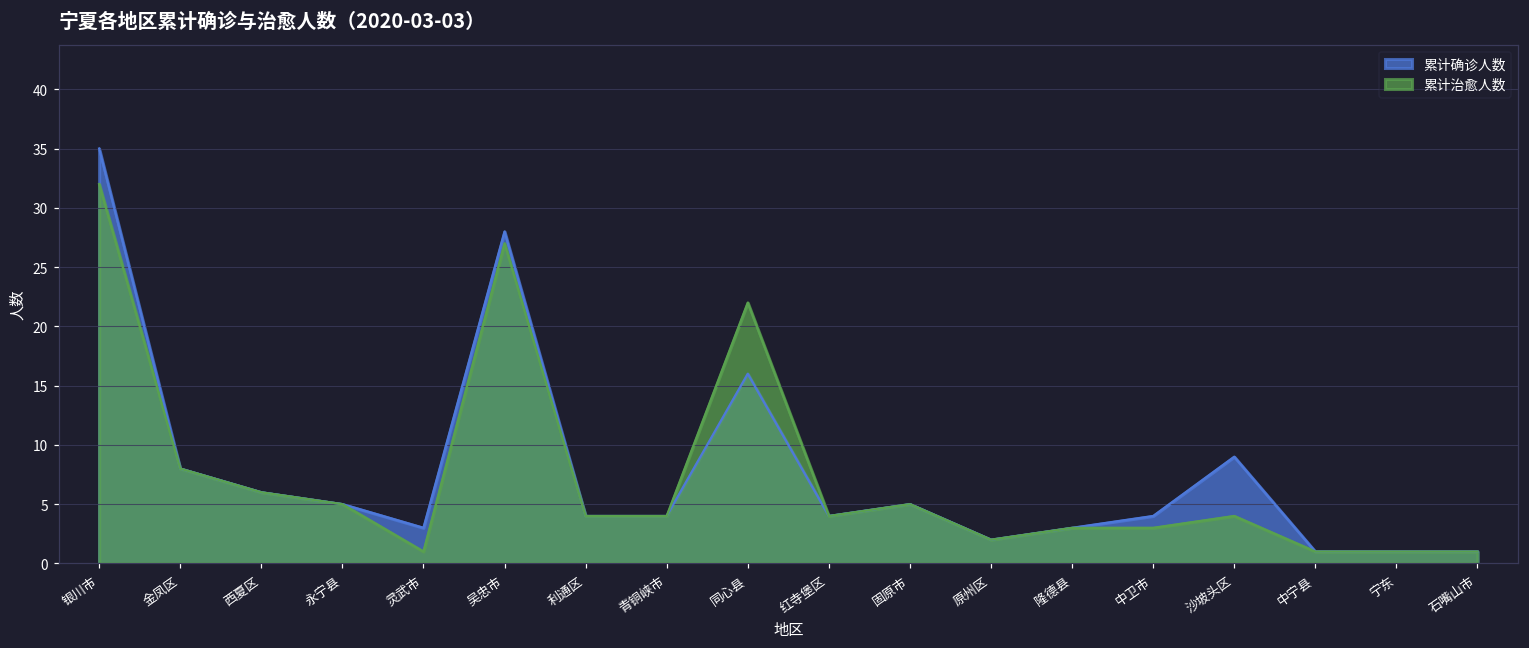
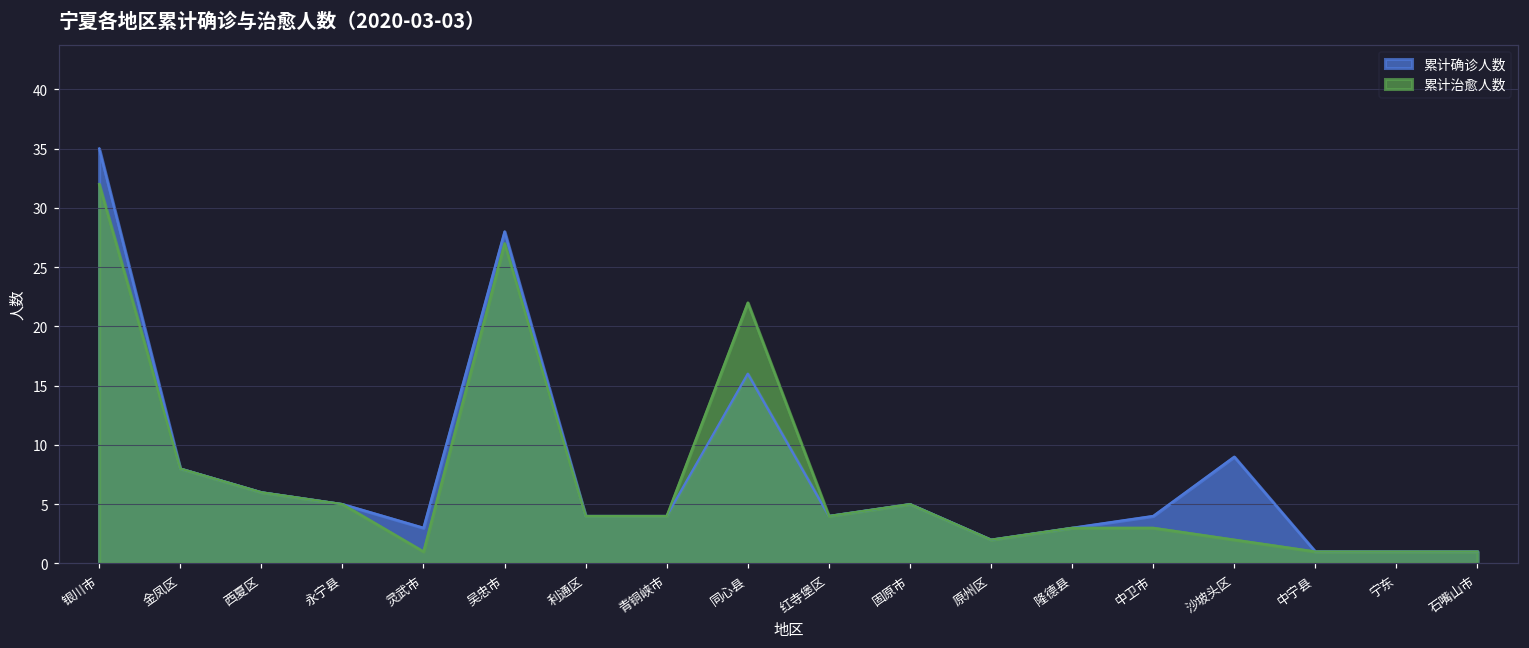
  {
    "累计确诊人数": {
      "银川市": 35,
      "灵武市": 3,
      "吴忠市": 28,
      "同心县": 16,
      "中卫市": 4,
      "沙坡头区": 9
    },
    "累计治愈人数": {
      "银川市": 32,
      "灵武市": 1,
      "吴忠市": 27,
      "同心县": 22,
      "中卫市": 3,
-     "沙坡头区": 4
+     "沙坡头区": 2
    }
  }
